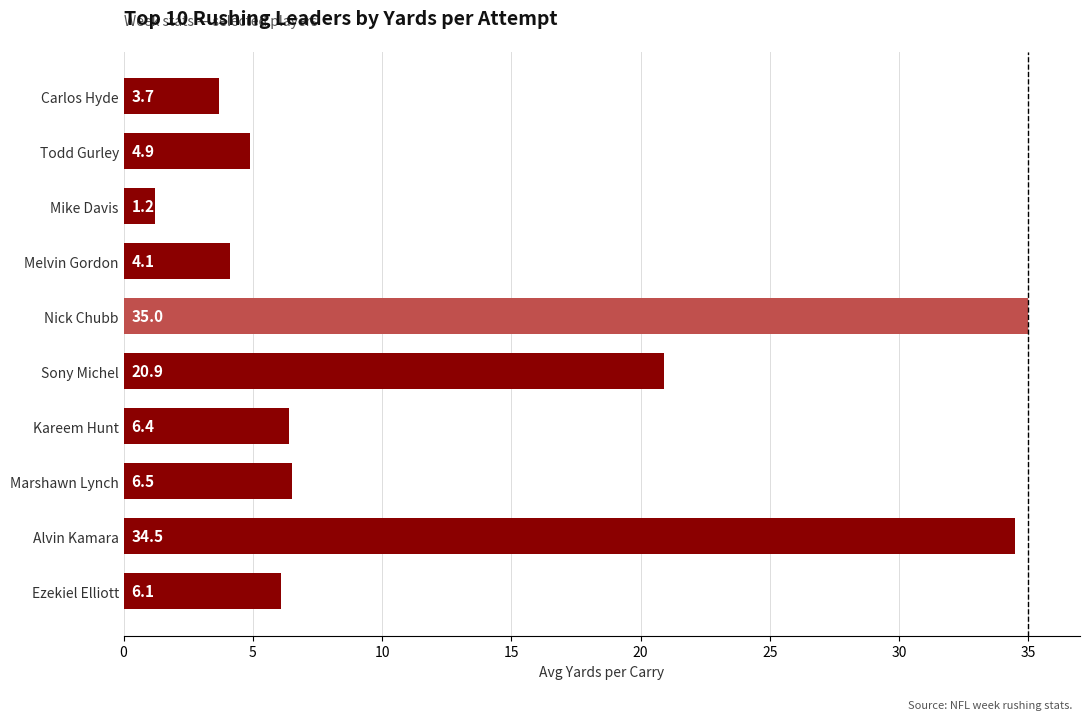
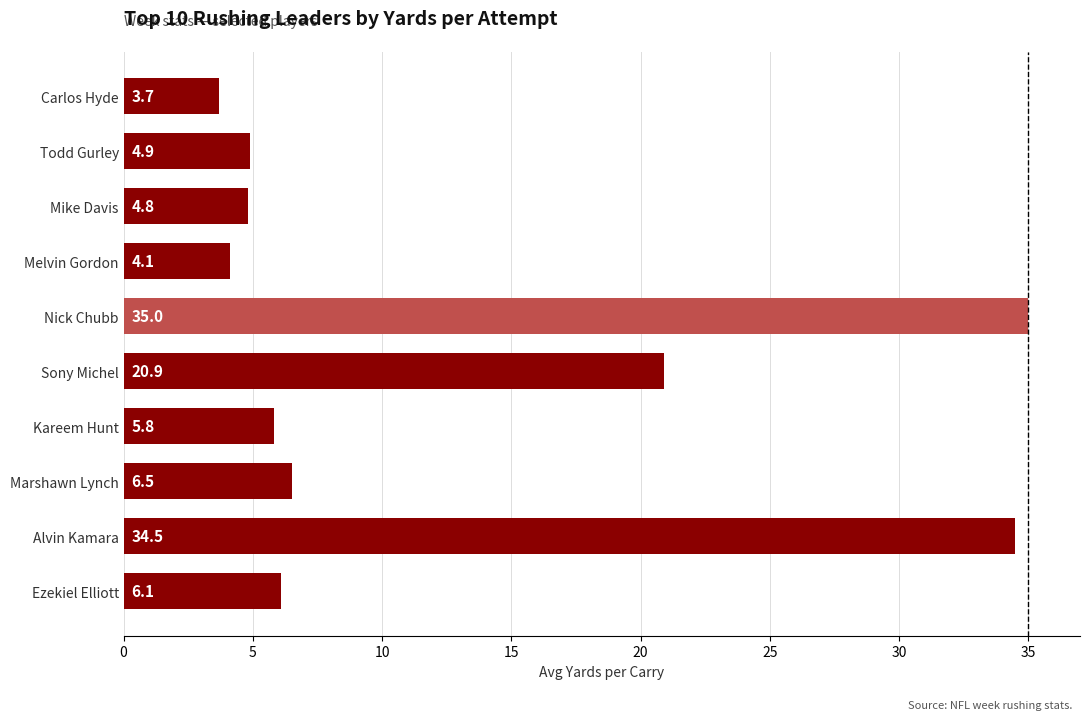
  {
    "Carlos Hyde": 3.7,
    "Todd Gurley": 4.9,
-   "Mike Davis": 1.2,
+   "Mike Davis": 4.8,
    "Melvin Gordon": 4.1,
    "Nick Chubb": 35.0,
    "Sony Michel": 20.9,
-   "Kareem Hunt": 6.4,
+   "Kareem Hunt": 5.8,
    "Marshawn Lynch": 6.5,
    "Alvin Kamara": 34.5,
    "Ezekiel Elliott": 6.1
  }
